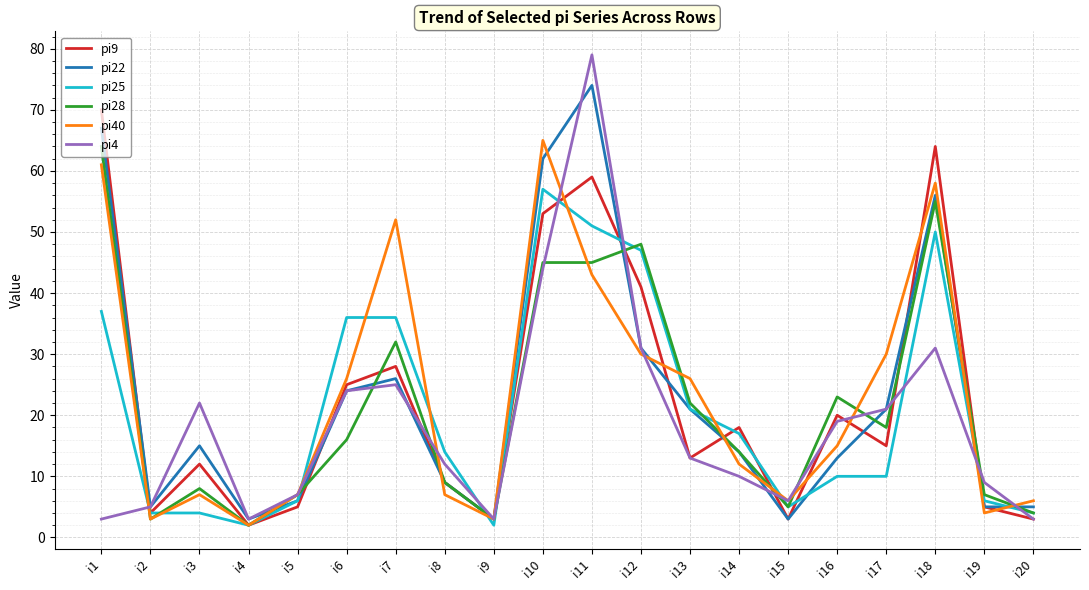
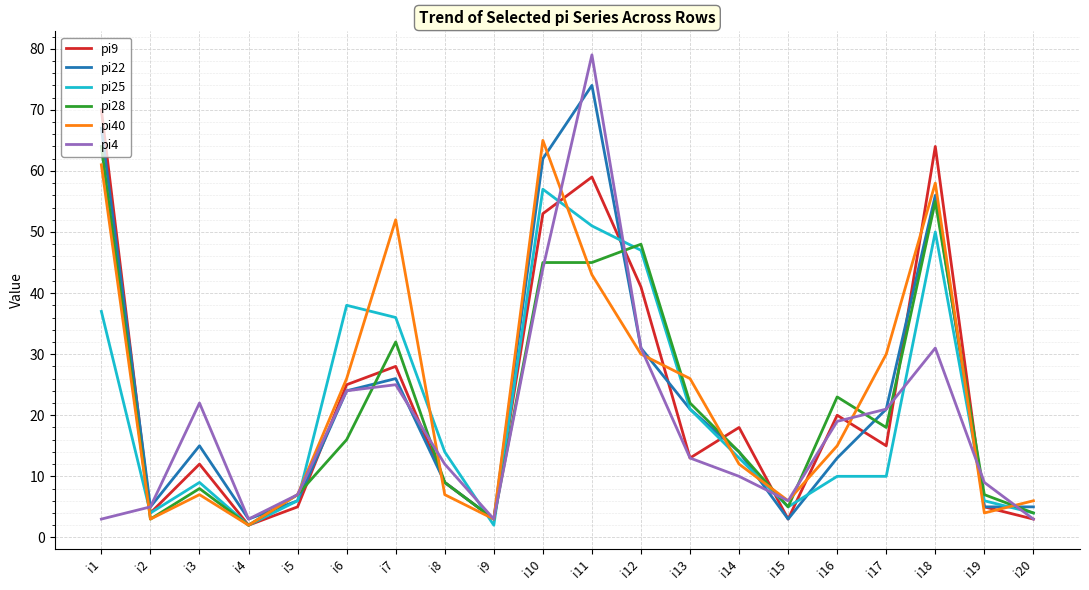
  {
    "pi9": {
      "i3": 12,
      "i5": 5,
      "i6": 25,
      "i7": 28,
      "i10": 53,
      "i11": 59,
      "i12": 41,
      "i14": 18,
      "i16": 20,
      "i17": 15,
      "i18": 64
    },
    "pi22": {
      "i3": 15,
      "i7": 26,
      "i10": 62,
      "i11": 74,
      "i16": 13,
      "i18": 56,
      "i20": 5
    },
    "pi25": {
      "i1": 37,
-     "i3": 4,
-     "i6": 36,
+     "i3": 9,
+     "i6": 38,
      "i7": 36,
      "i8": 14,
      "i9": 2,
      "i10": 57,
      "i11": 51,
      "i12": 47,
-     "i14": 17,
+     "i14": 13,
      "i16": 10,
      "i17": 10,
      "i18": 50,
      "i19": 6
    },
    "pi28": {
      "i3": 8,
      "i6": 16,
      "i7": 32,
      "i10": 45,
      "i11": 45,
      "i12": 48,
      "i13": 22,
      "i16": 23,
      "i17": 18,
      "i18": 55,
      "i19": 7
    },
    "pi40": {
      "i1": 61,
      "i3": 7,
      "i6": 26,
      "i7": 52,
      "i8": 7,
      "i10": 65,
      "i11": 43,
      "i12": 30,
      "i13": 26,
      "i14": 12,
      "i16": 15,
      "i17": 30,
      "i18": 58,
      "i19": 4,
      "i20": 6
    },
    "pi4": {
      "i1": 3,
      "i3": 22,
      "i7": 25,
      "i8": 12,
      "i10": 44,
      "i11": 79,
      "i14": 10,
      "i16": 19,
      "i18": 31,
      "i19": 9
    }
  }
